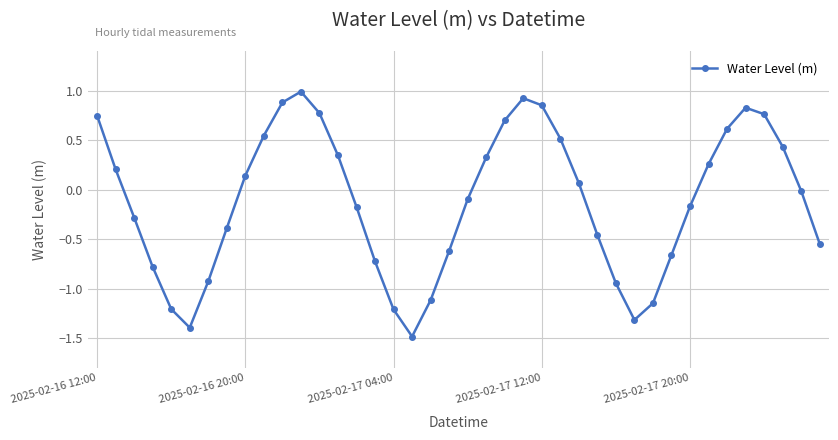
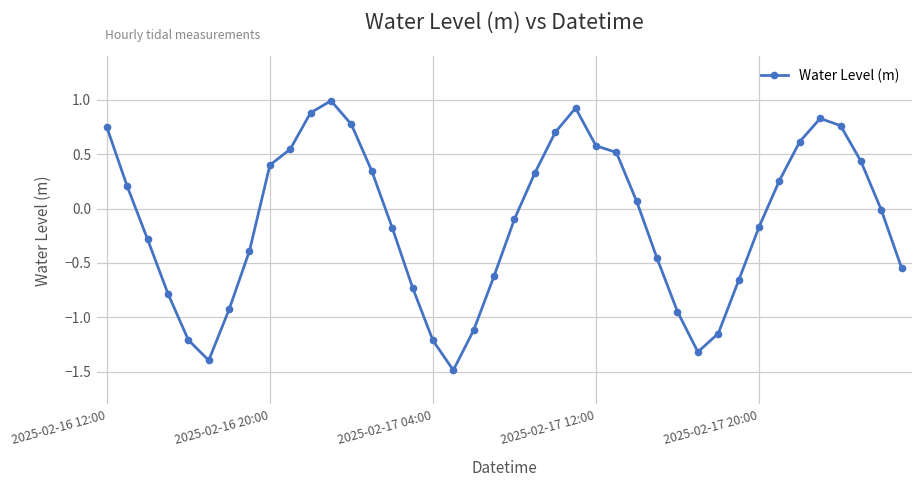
  {
    "2025-02-16 12:00": 0.7,
-   "2025-02-16 20:00": 0.1,
+   "2025-02-16 20:00": 0.4,
    "2025-02-17 04:00": -1.2,
-   "2025-02-17 12:00": 0.9,
+   "2025-02-17 12:00": 0.6,
    "2025-02-17 20:00": -0.2
  }
